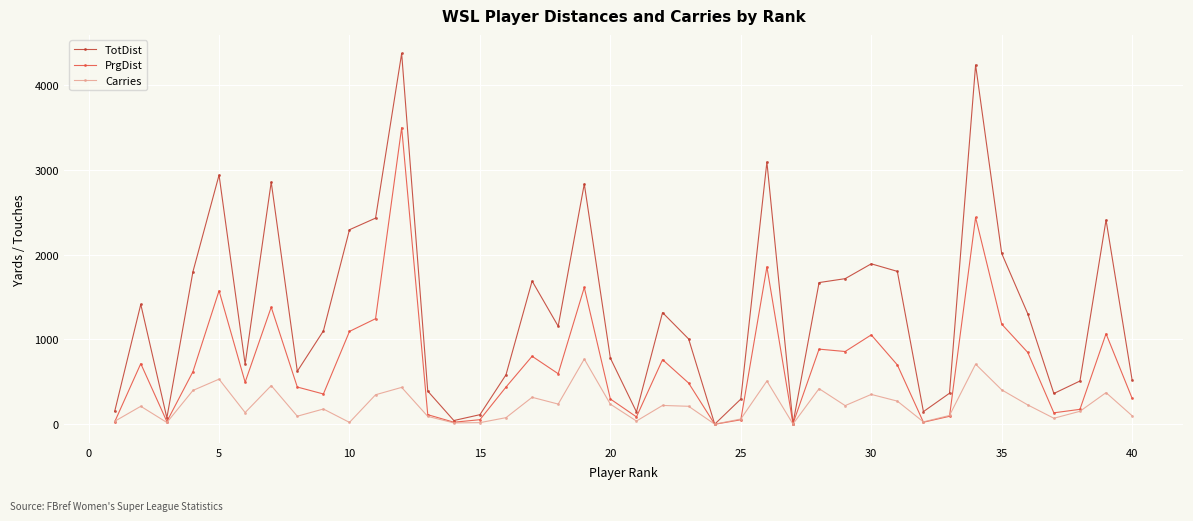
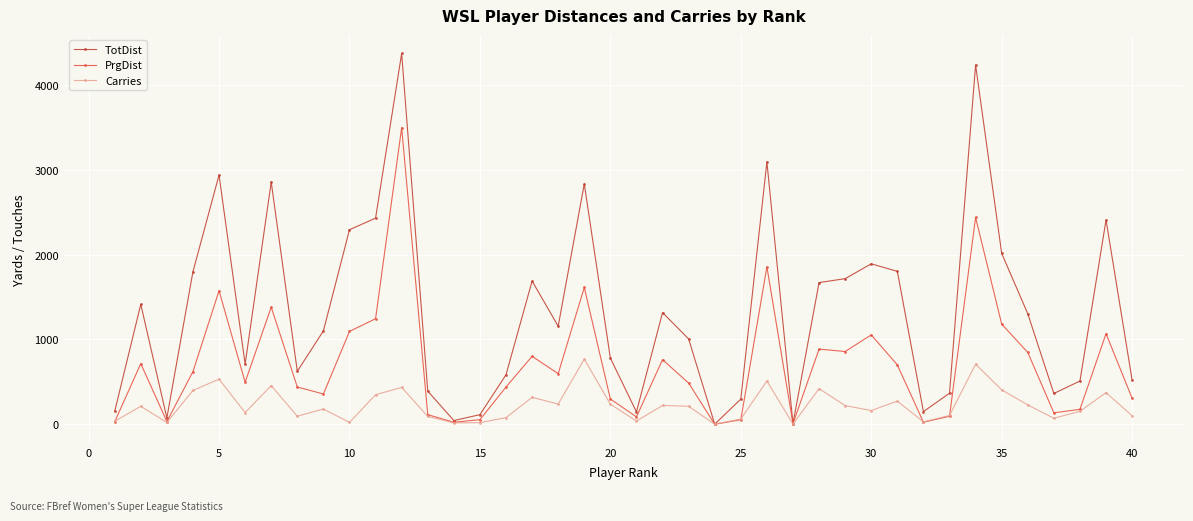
  {
    "Carries": {
      "5": 500,
      "10": 0,
      "15": 0,
      "20": 200,
-     "30": 400,
+     "30": 200,
      "35": 400,
      "40": 100
    }
  }
